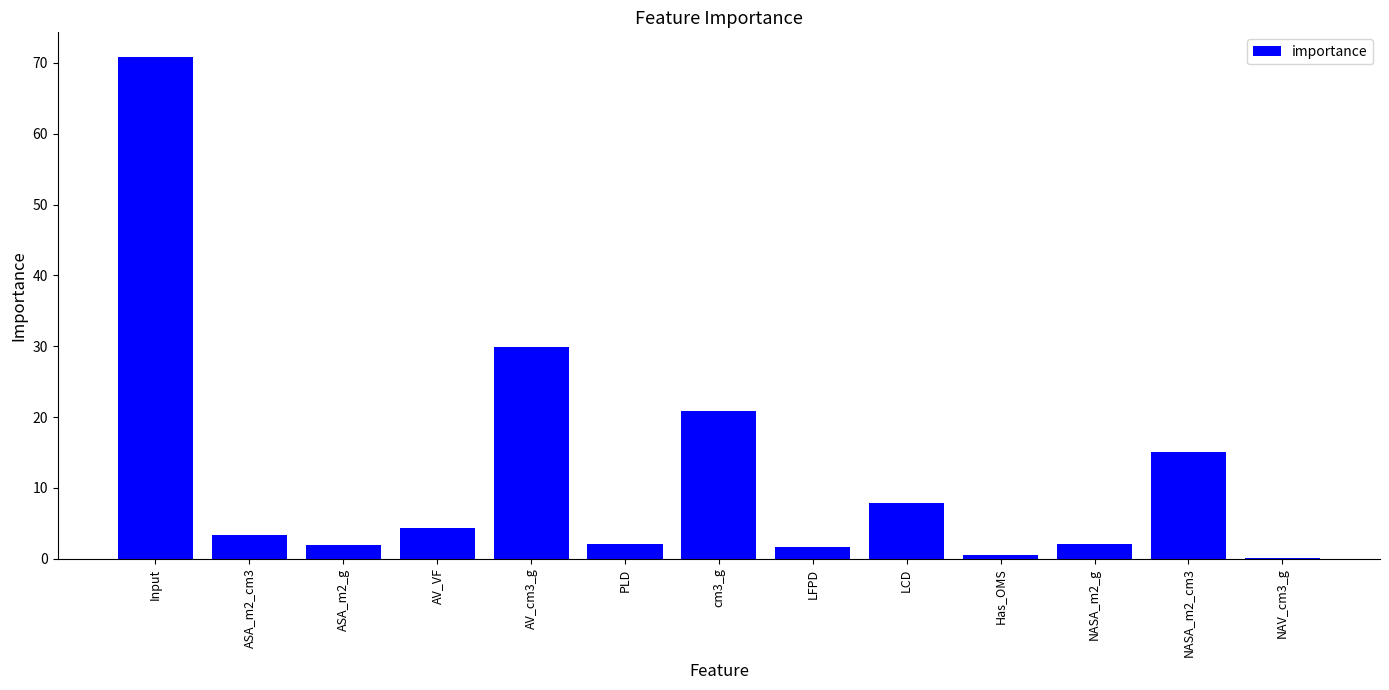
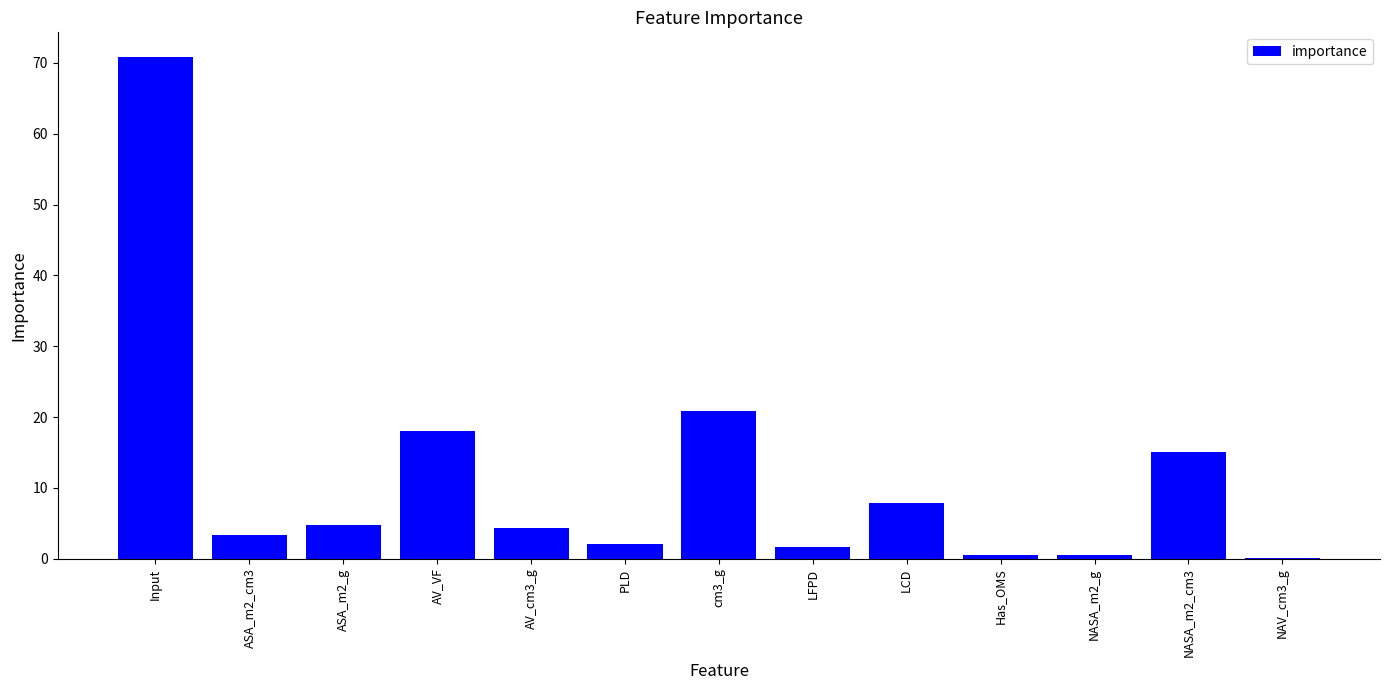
  {
    "Input": 71,
    "ASA_m2_cm3": 3,
-   "ASA_m2_g": 2,
-   "AV_VF": 4,
-   "AV_cm3_g": 30,
+   "ASA_m2_g": 5,
+   "AV_VF": 18,
+   "AV_cm3_g": 4,
    "PLD": 2,
    "cm3_g": 21,
    "LFPD": 2,
    "LCD": 8,
    "Has_OMS": 1,
-   "NASA_m2_g": 2,
+   "NASA_m2_g": 1,
    "NASA_m2_cm3": 15
  }
